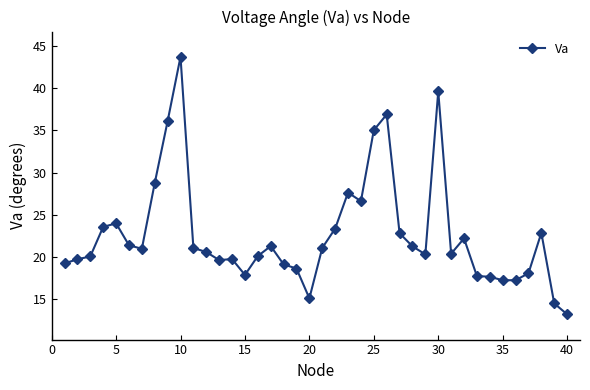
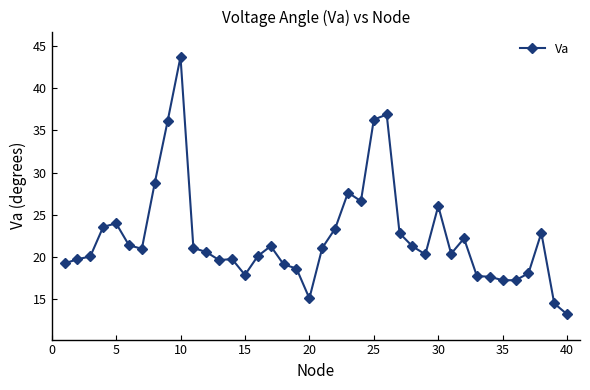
  {
    "5": 24,
    "10": 44,
    "15": 18,
    "20": 15,
-   "25": 35,
-   "30": 40,
+   "25": 36,
+   "30": 26,
    "35": 17,
    "40": 13
  }
